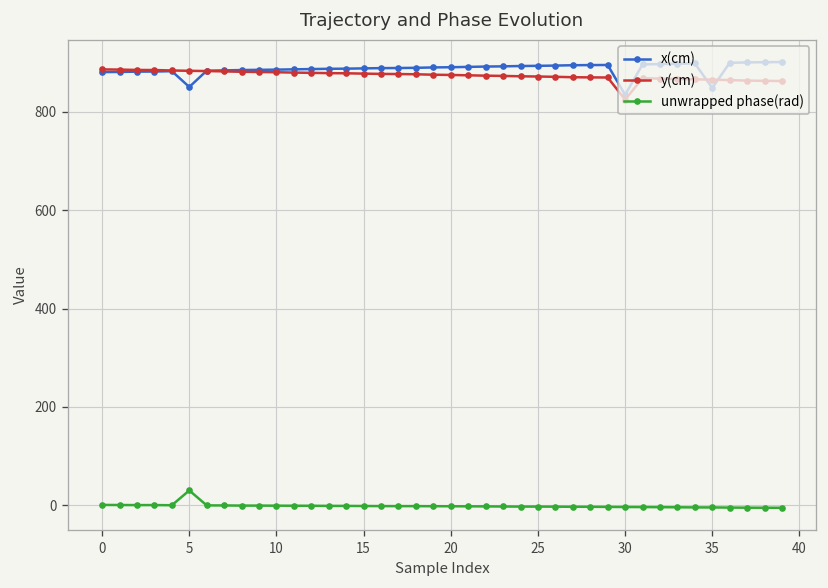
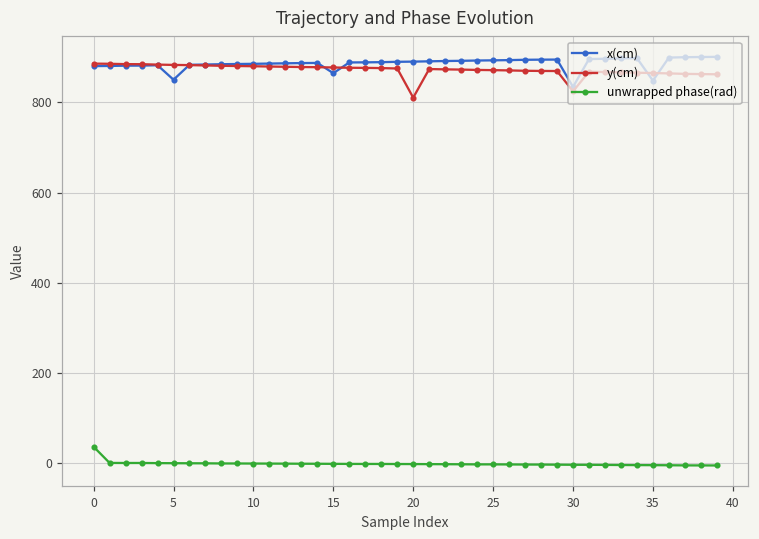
  {
    "x(cm)": {
      "5": 850,
-     "15": 890,
+     "15": 860,
      "20": 890,
      "25": 890
    },
    "y(cm)": {
      "5": 880,
      "15": 880,
-     "20": 870,
+     "20": 810,
      "25": 870
    },
    "unwrapped phase(rad)": {
-     "0": 0,
-     "5": 30,
+     "0": 40,
+     "5": 0,
      "10": 0,
      "15": 0,
      "20": 0,
      "25": 0,
      "30": 0,
      "35": 0
    }
  }
